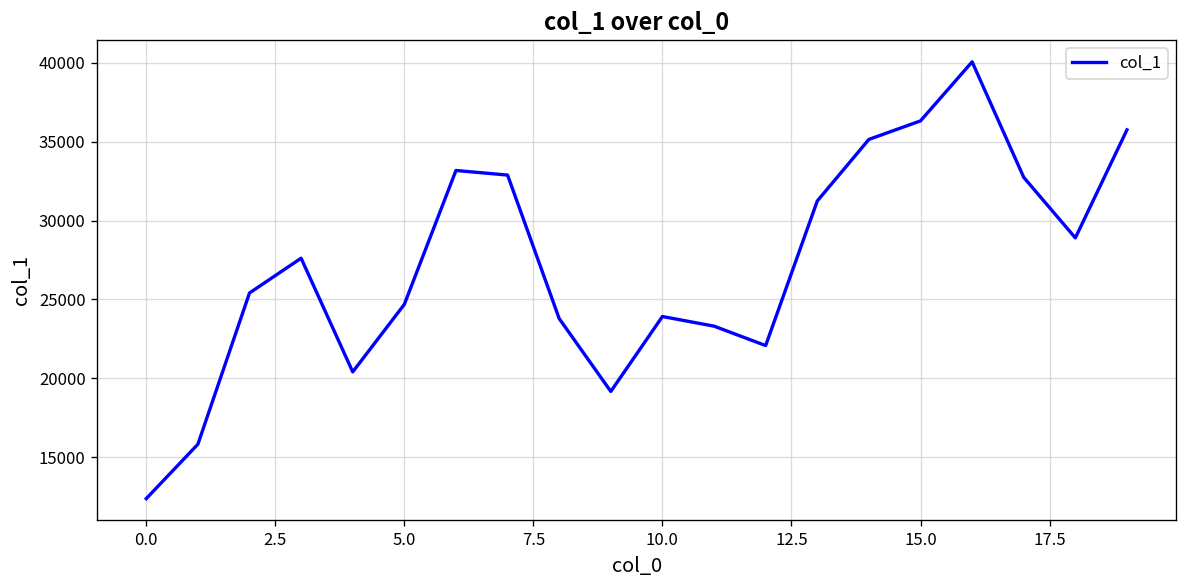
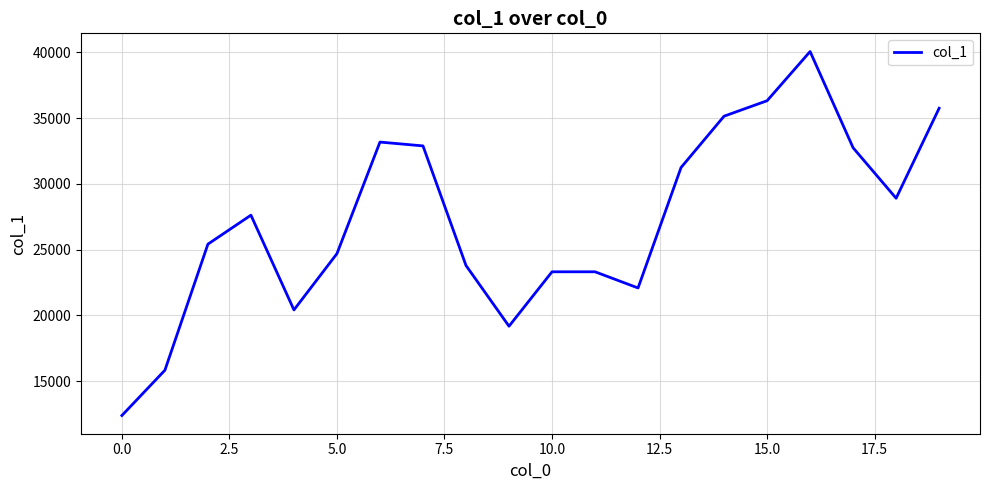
  {
    "0.0": 12400,
    "5.0": 24700,
-   "10.0": 23900,
+   "10.0": 23300,
    "15.0": 36300
  }
